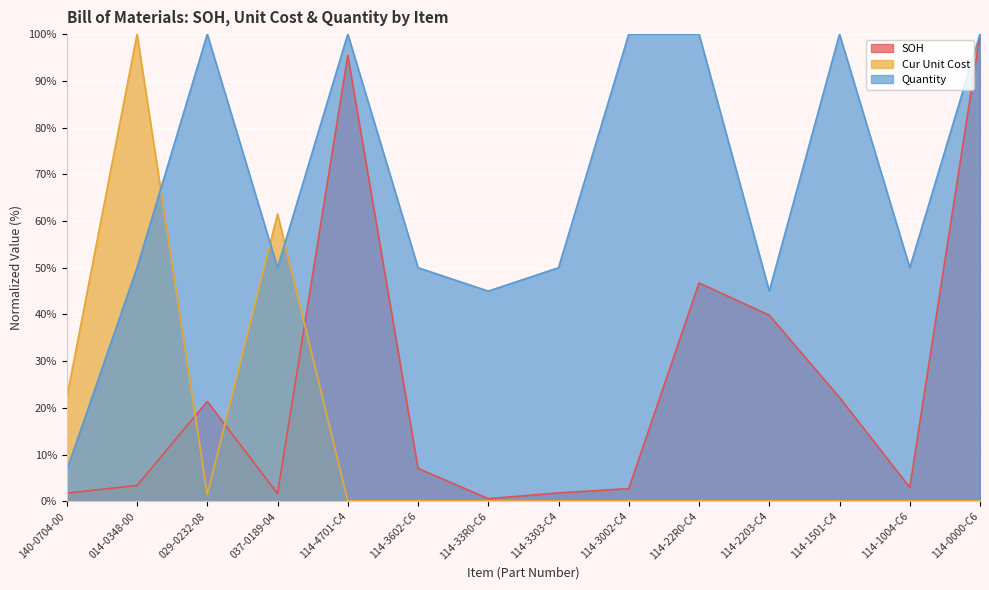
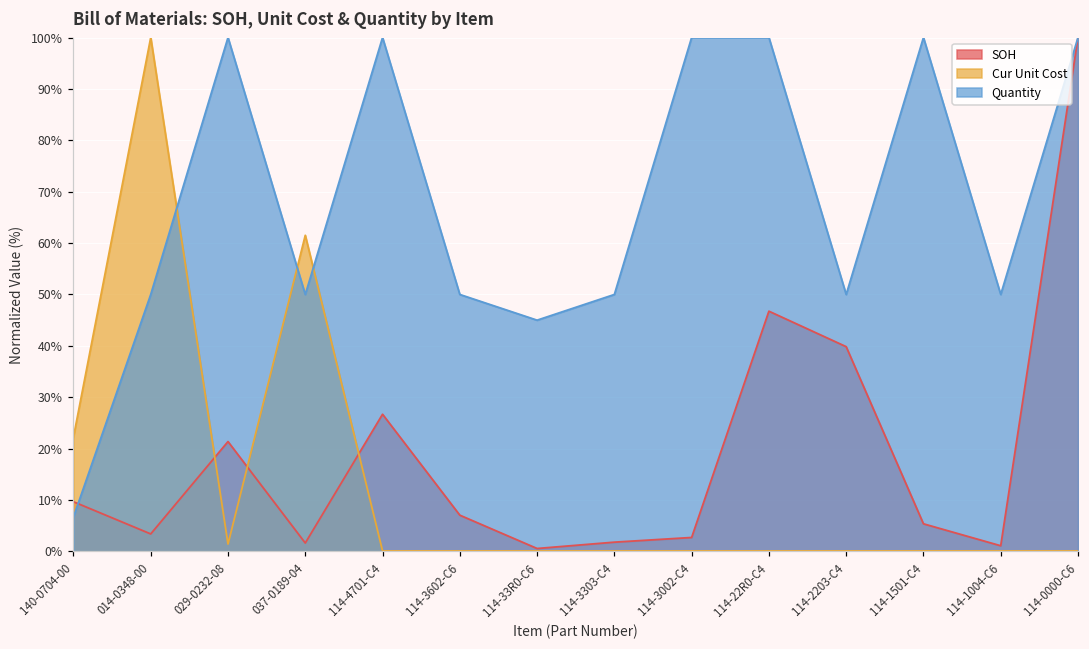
  {
    "SOH": {
-     "140-0704-00": "2%",
+     "140-0704-00": "10%",
      "014-0348-00": "3%",
      "029-0232-08": "21%",
      "037-0189-04": "2%",
-     "114-4701-C4": "95%",
+     "114-4701-C4": "27%",
      "114-3602-C6": "7%",
      "114-3303-C4": "2%",
      "114-3002-C4": "3%",
      "114-22R0-C4": "47%",
      "114-2203-C4": "40%",
-     "114-1501-C4": "22%",
-     "114-1004-C6": "3%"
+     "114-1501-C4": "5%",
+     "114-1004-C6": "1%"
    },
    "Cur Unit Cost": {
      "140-0704-00": "22%",
      "014-0348-00": "100%",
      "029-0232-08": "1%",
      "037-0189-04": "62%",
      "114-4701-C4": "0%",
      "114-3602-C6": "0%",
      "114-3303-C4": "0%",
      "114-3002-C4": "0%",
      "114-22R0-C4": "0%",
      "114-2203-C4": "0%",
      "114-1501-C4": "0%",
      "114-1004-C6": "0%",
      "114-0000-C6": "0%"
    },
    "Quantity": {
      "140-0704-00": "7%",
      "014-0348-00": "50%",
      "029-0232-08": "100%",
      "037-0189-04": "50%",
      "114-4701-C4": "100%",
      "114-3602-C6": "50%",
      "114-33R0-C6": "45%",
      "114-3303-C4": "50%",
      "114-3002-C4": "100%",
      "114-22R0-C4": "100%",
-     "114-2203-C4": "45%",
+     "114-2203-C4": "50%",
      "114-1501-C4": "100%",
      "114-1004-C6": "50%"
    }
  }
